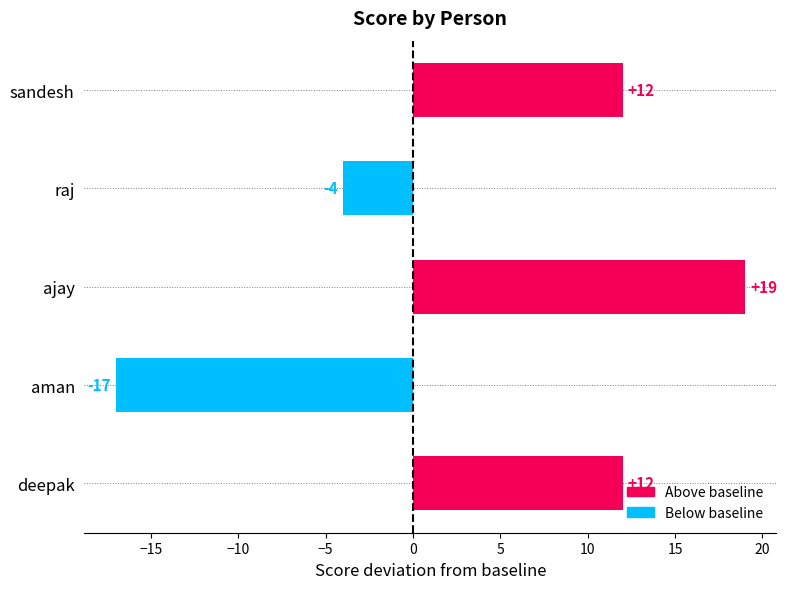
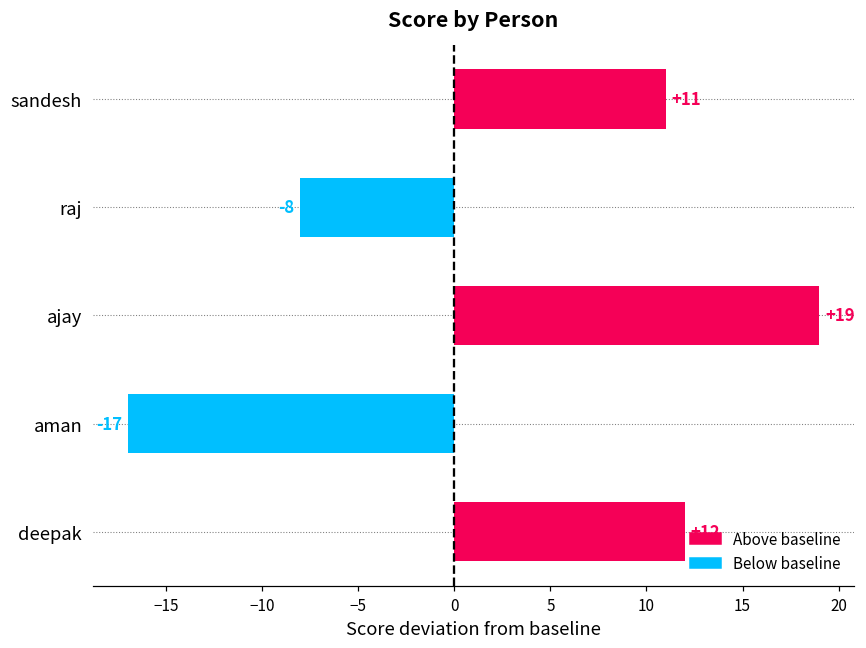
  {
-   "sandesh": "+12",
-   "raj": "-4",
+   "sandesh": "+11",
+   "raj": "-8",
    "ajay": "+19",
    "aman": "-17",
    "deepak": "+12"
  }
